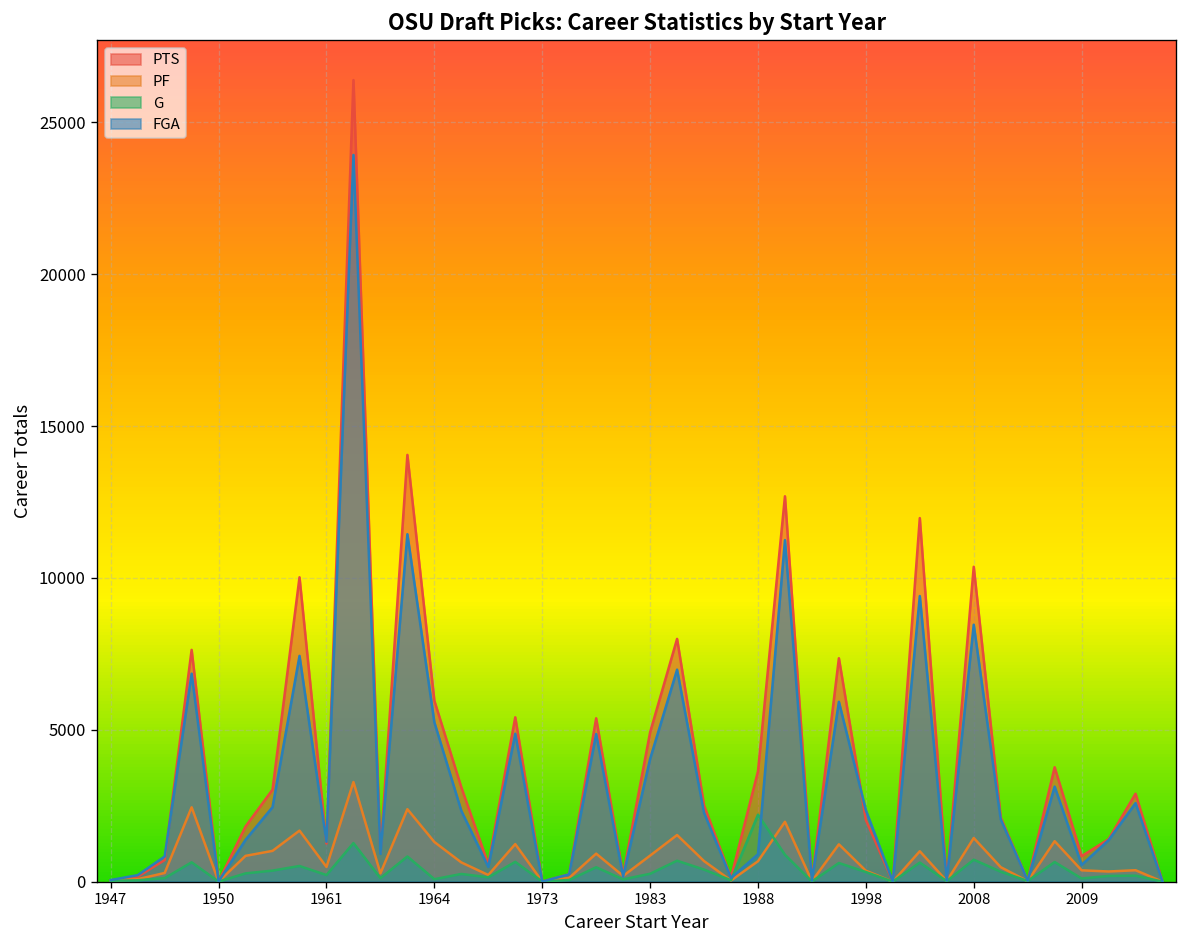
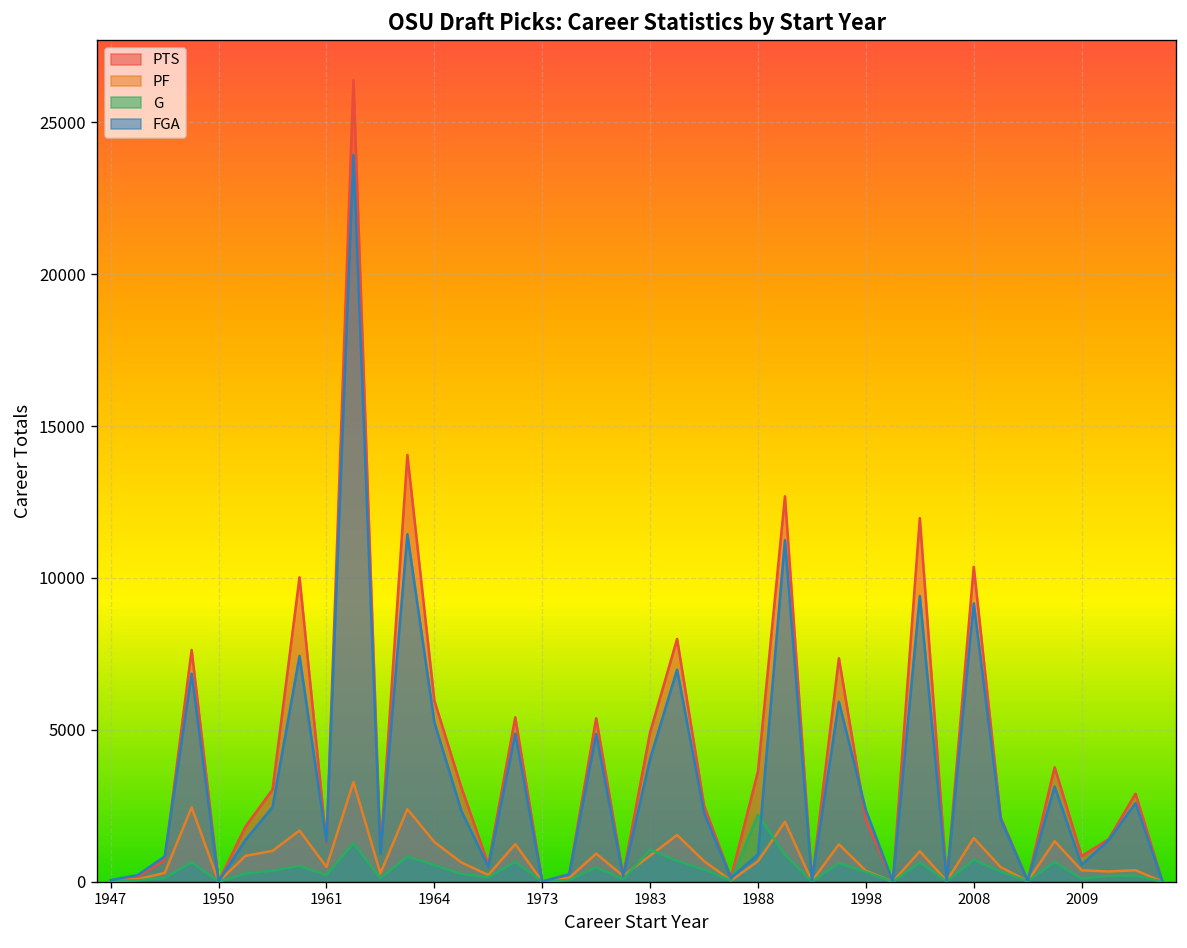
  {
    "G": {
      "1961": 200,
-     "1964": 100,
-     "1983": 300,
+     "1964": 600,
+     "1983": 1100,
      "1988": 2200,
      "2008": 700,
      "2009": 100
    },
    "FGA": {
      "1964": 5200,
      "1983": 4000,
      "1988": 900,
      "1998": 2400,
-     "2008": 8500,
+     "2008": 9200,
      "2009": 600
    }
  }
